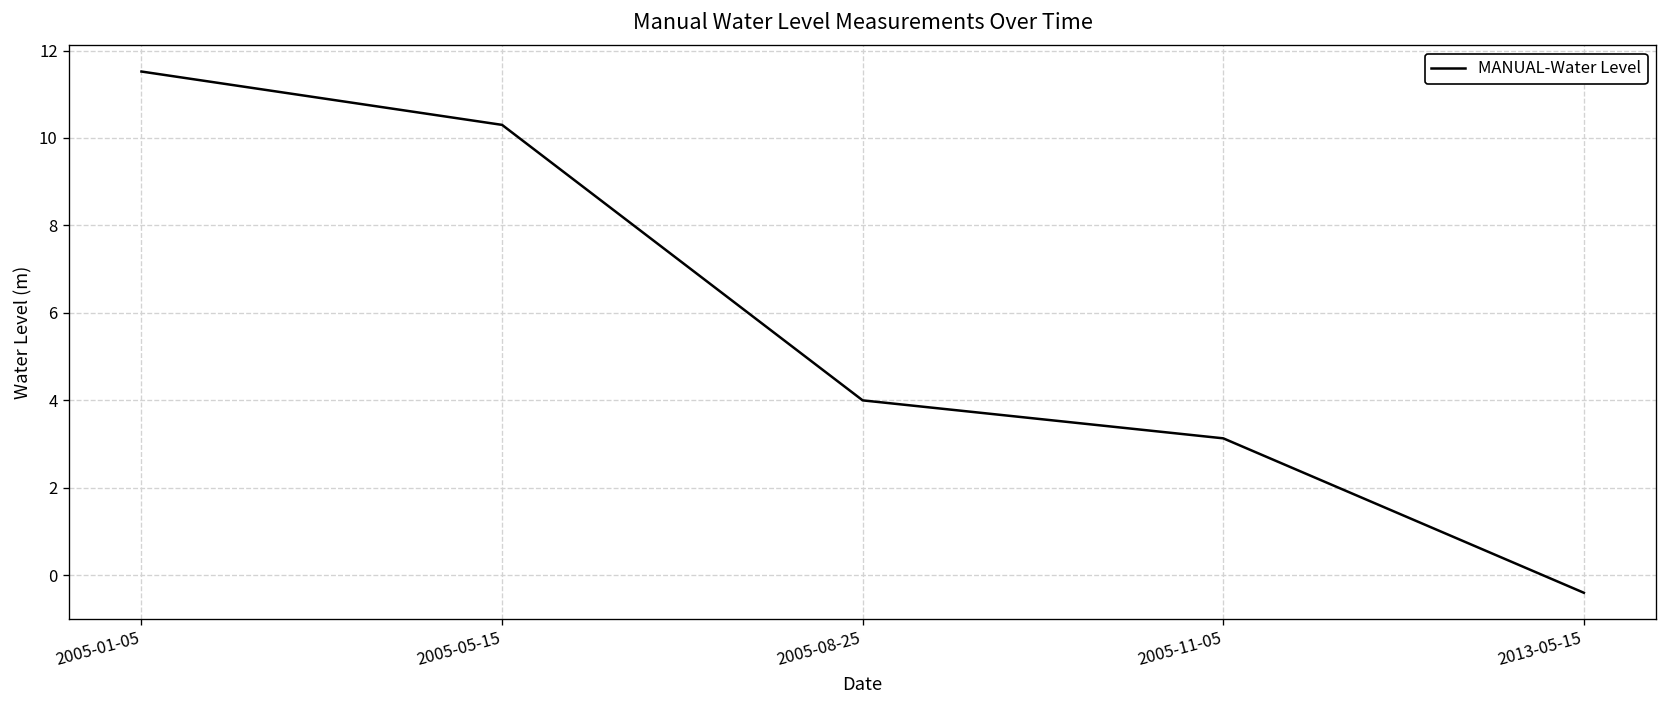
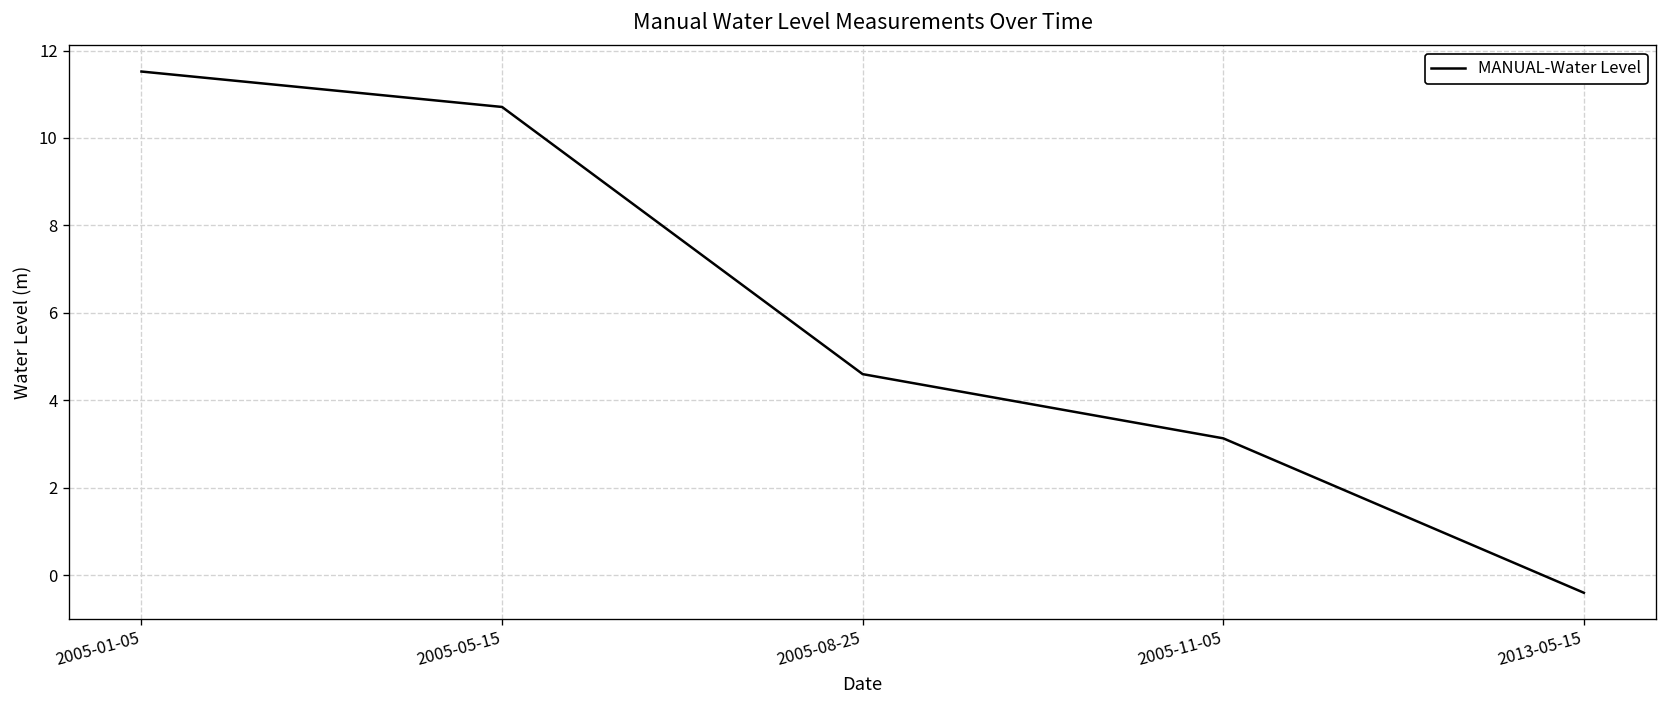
  {
    "2005-01-05": 11.5,
-   "2005-05-15": 10.3,
-   "2005-08-25": 4.0,
+   "2005-05-15": 10.7,
+   "2005-08-25": 4.6,
    "2005-11-05": 3.1,
    "2013-05-15": -0.4
  }
